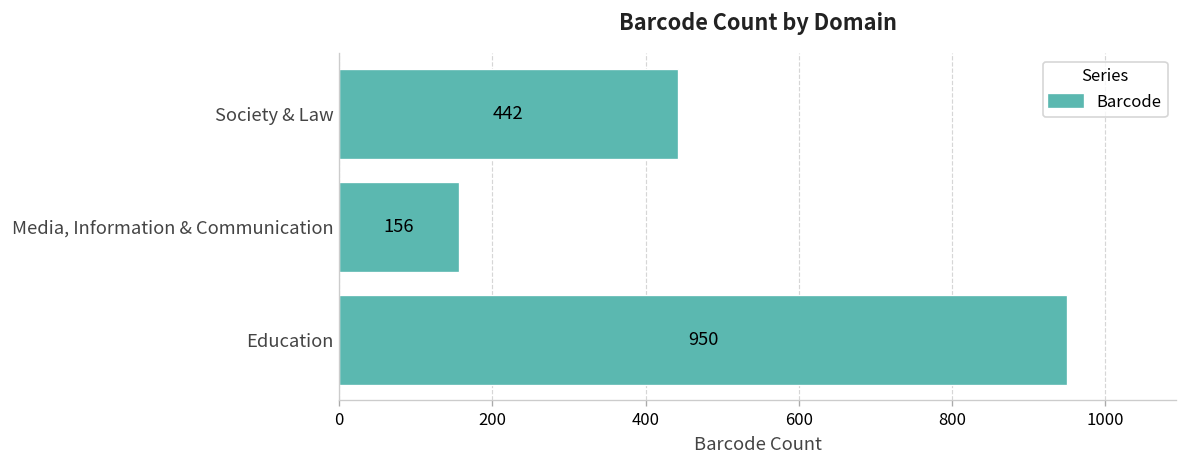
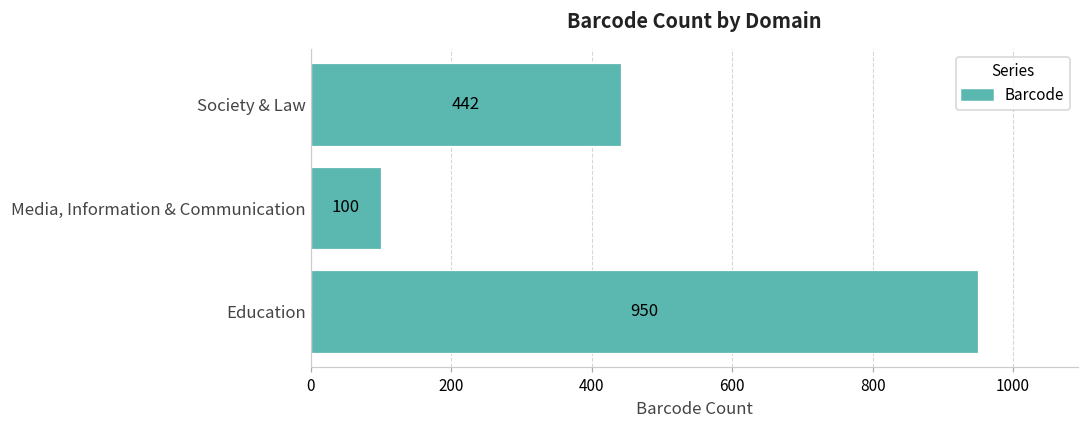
  {
    "Society & Law": 442,
-   "Media, Information & Communication": 156,
+   "Media, Information & Communication": 100,
    "Education": 950
  }
